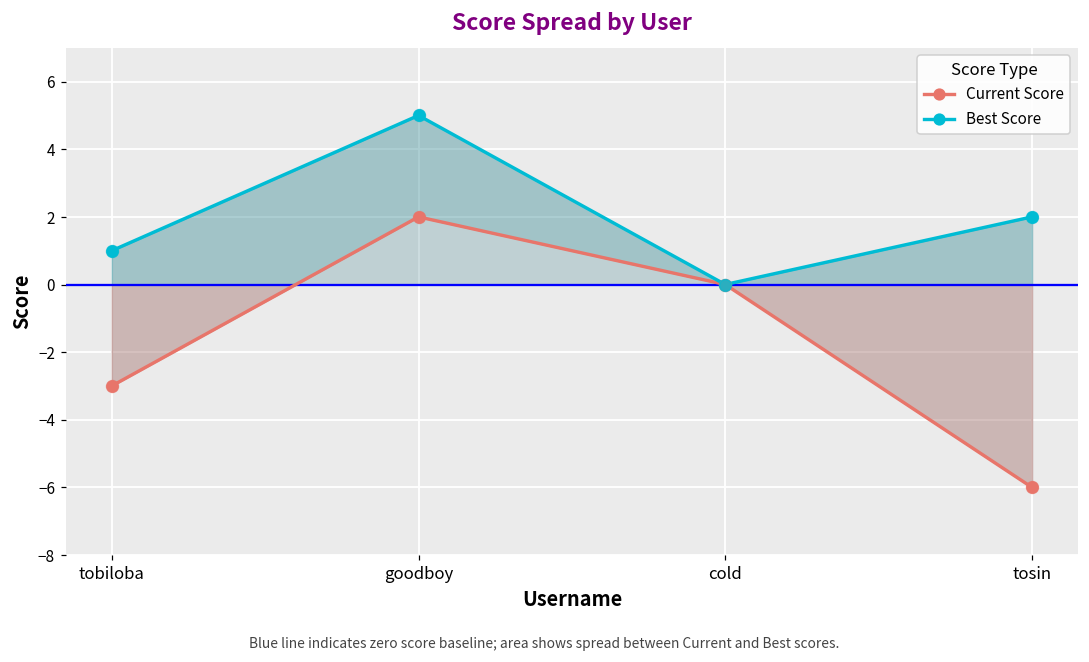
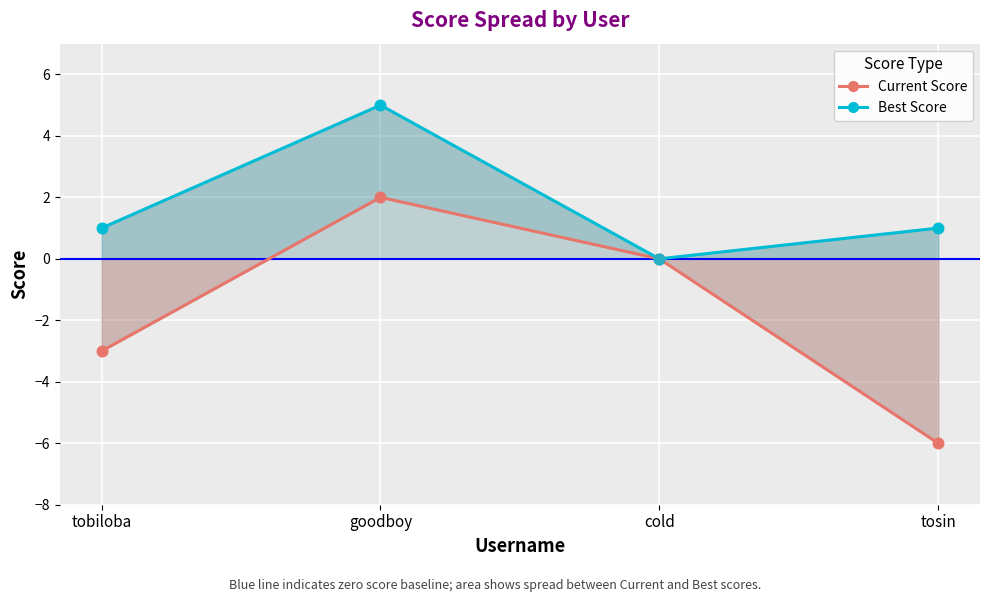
  {
    "Best Score": {
      "tobiloba": 1,
      "goodboy": 5,
-     "tosin": 2
+     "tosin": 1
    }
  }
